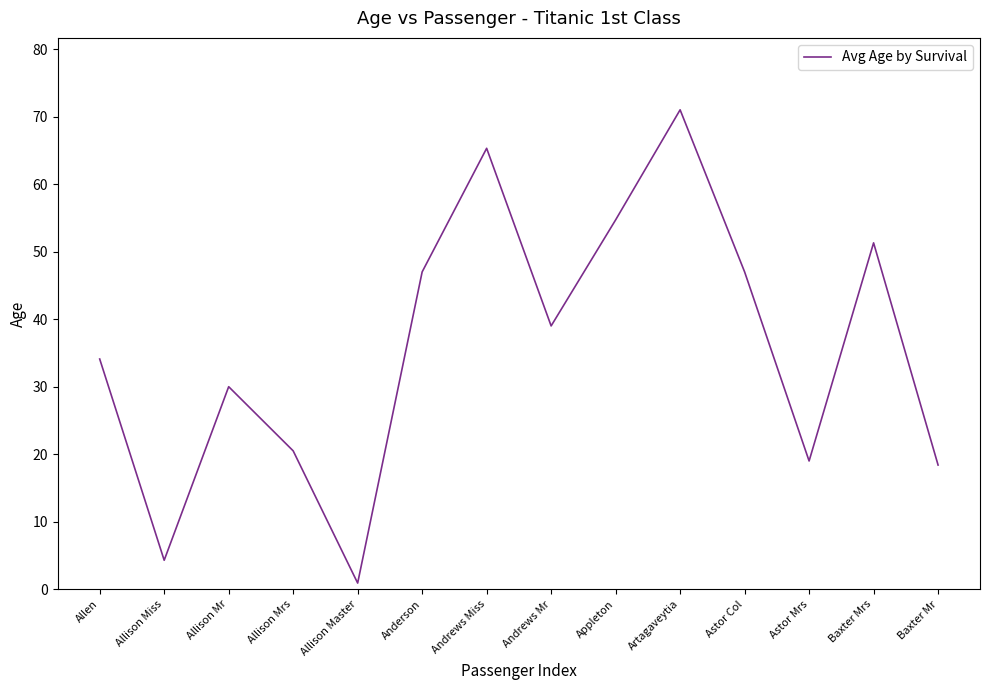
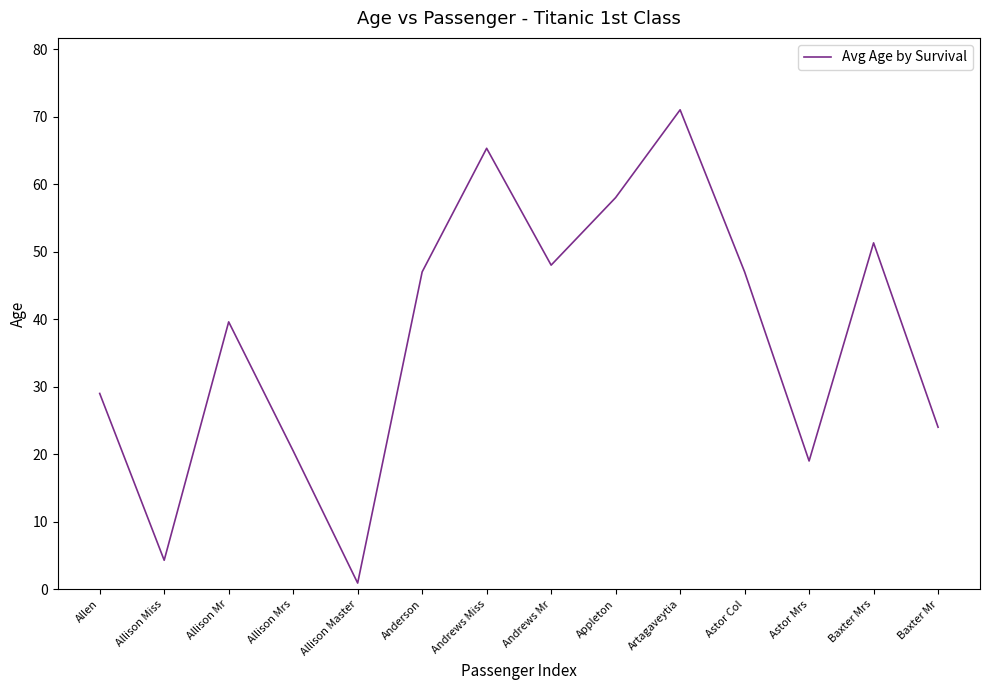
  {
-   "Allen": 34,
+   "Allen": 29,
    "Allison Miss": 4,
-   "Allison Mr": 30,
+   "Allison Mr": 40,
    "Allison Mrs": 21,
    "Allison Master": 1,
    "Anderson": 47,
    "Andrews Miss": 65,
-   "Andrews Mr": 39,
-   "Appleton": 55,
+   "Andrews Mr": 48,
+   "Appleton": 58,
    "Artagaveytia": 71,
    "Astor Col": 47,
    "Astor Mrs": 19,
    "Baxter Mrs": 51,
-   "Baxter Mr": 18
+   "Baxter Mr": 24
  }
